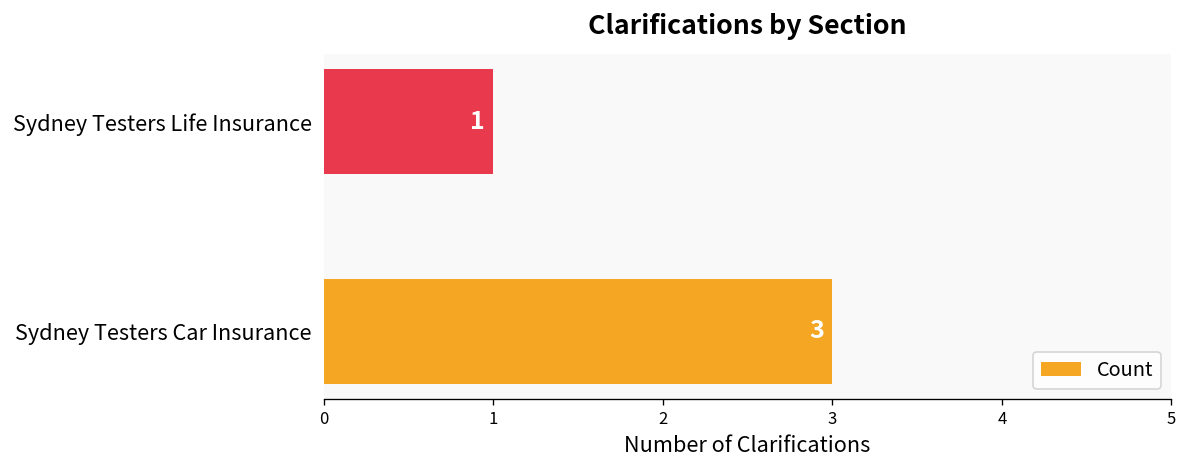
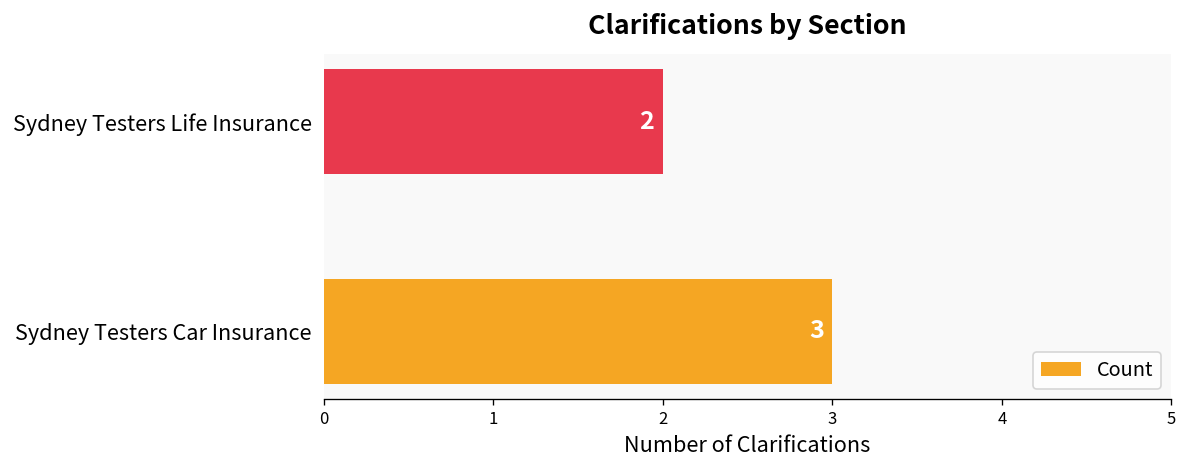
  {
-   "Sydney Testers Life Insurance": 1,
+   "Sydney Testers Life Insurance": 2,
    "Sydney Testers Car Insurance": 3
  }
